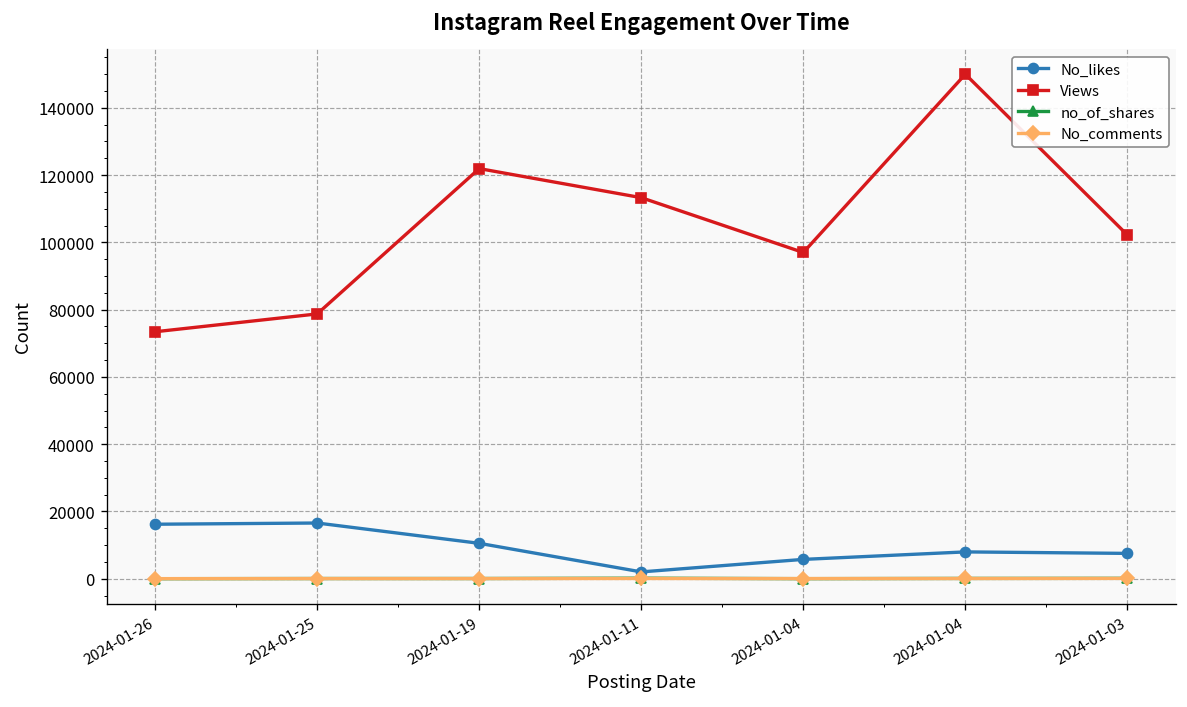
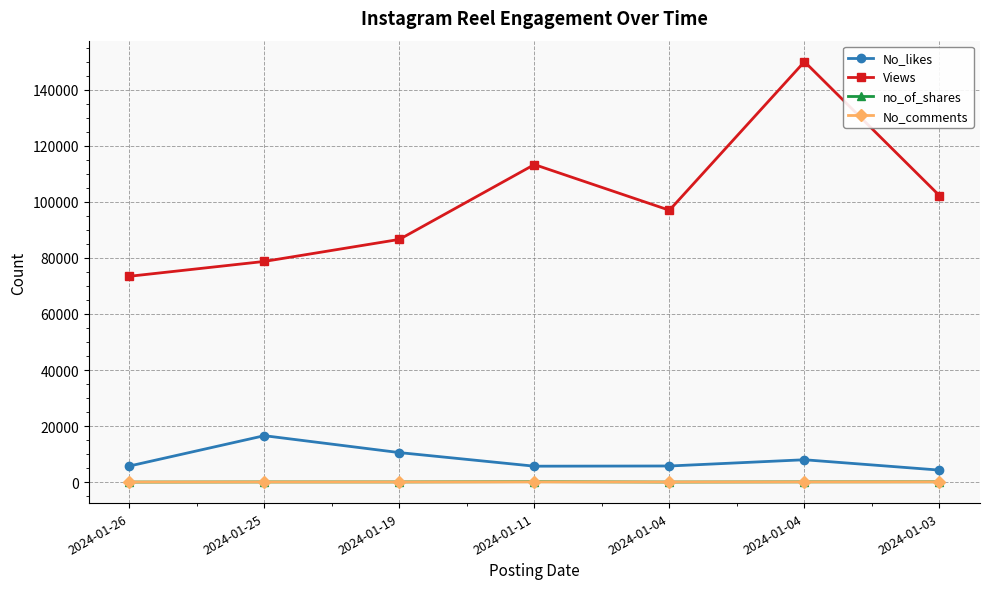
  {
    "No_likes": {
-     "2024-01-26": 16000,
+     "2024-01-26": 6000,
      "2024-01-25": 17000,
      "2024-01-19": 11000,
-     "2024-01-11": 2000,
-     "2024-01-03": 8000
+     "2024-01-11": 6000,
+     "2024-01-03": 4000
    },
    "Views": {
      "2024-01-26": 73000,
      "2024-01-25": 79000,
-     "2024-01-19": 122000,
+     "2024-01-19": 87000,
      "2024-01-11": 113000,
      "2024-01-03": 102000
    },
    "No_comments": {
      "2024-01-26": 0,
      "2024-01-25": 0,
      "2024-01-19": 0,
      "2024-01-11": 0,
      "2024-01-03": 0
    }
  }
